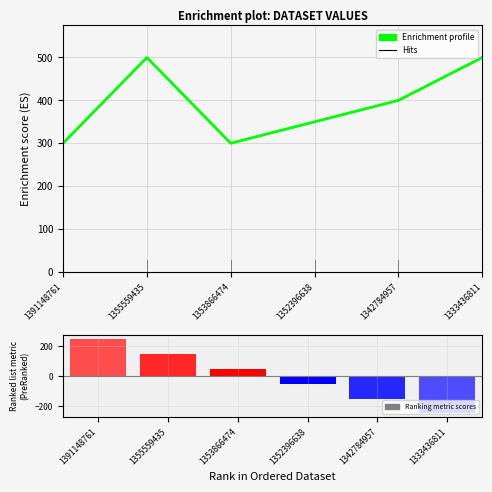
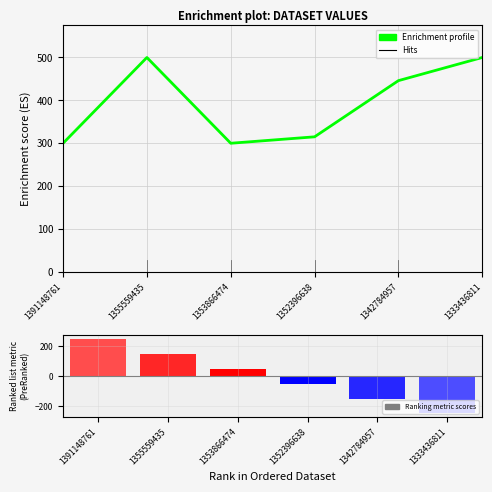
  {
    "Enrichment plot: DATASET VALUES": {
      "1391148761": 300,
      "1355559435": 500,
      "1353866474": 300,
-     "1352396638": 350,
-     "1342784957": 400,
+     "1352396638": 320,
+     "1342784957": 450,
      "1333436811": 500
    }
  }
